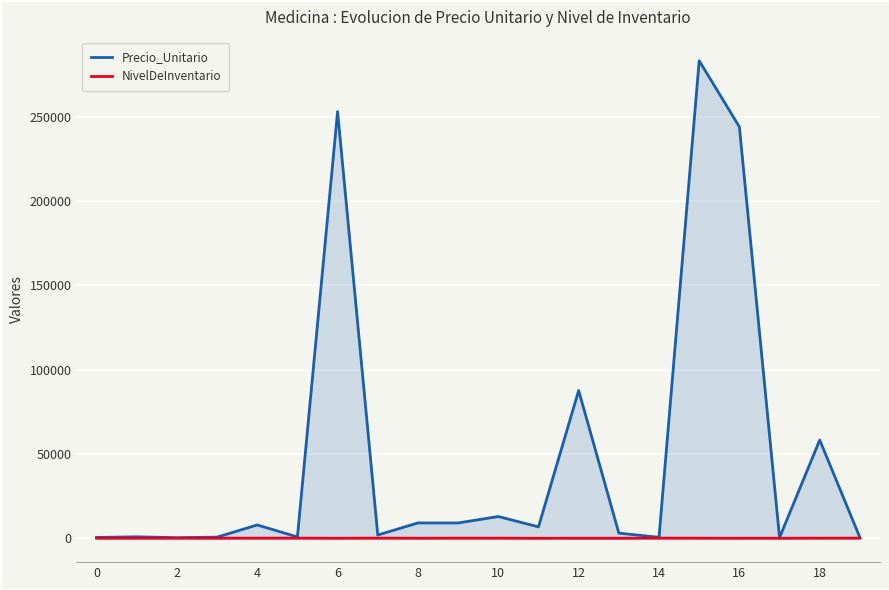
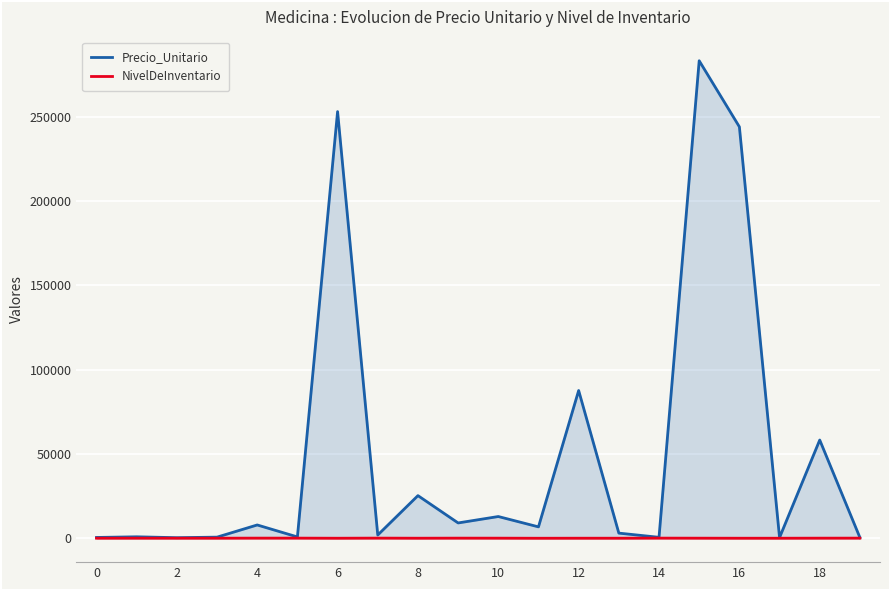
  {
    "Precio_Unitario": {
      "4": 8000,
      "6": 253000,
-     "8": 9000,
+     "8": 25000,
      "10": 13000,
      "12": 88000,
      "16": 244000,
      "18": 58000
    },
    "NivelDeInventario": {
      "4": 0,
      "6": 0,
      "8": 0,
      "10": 0,
      "12": 0,
      "16": 0,
      "18": 0
    }
  }
